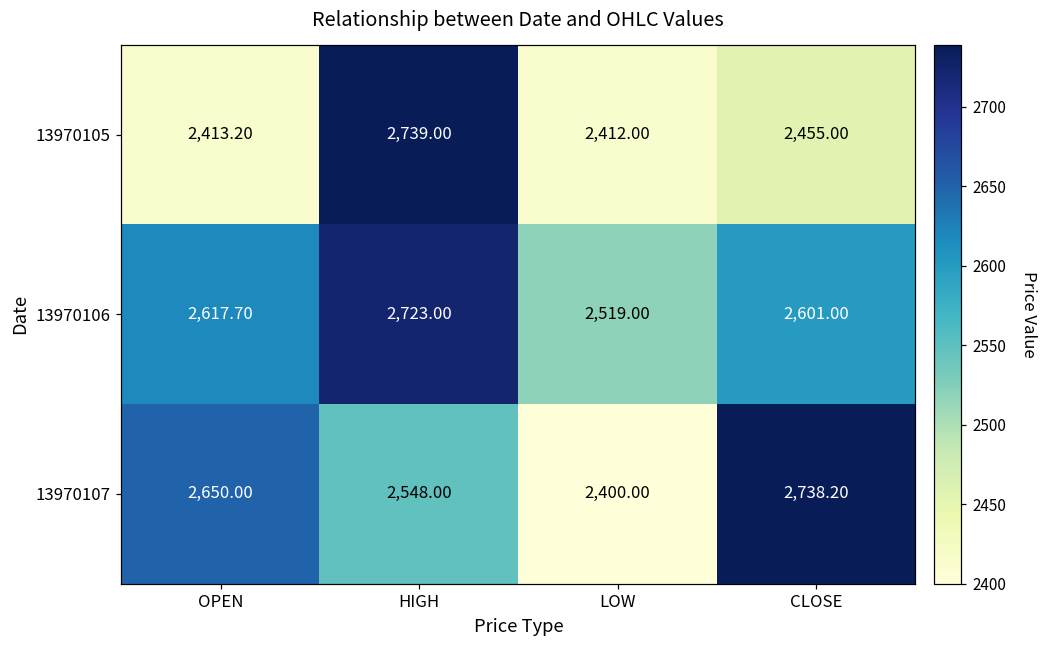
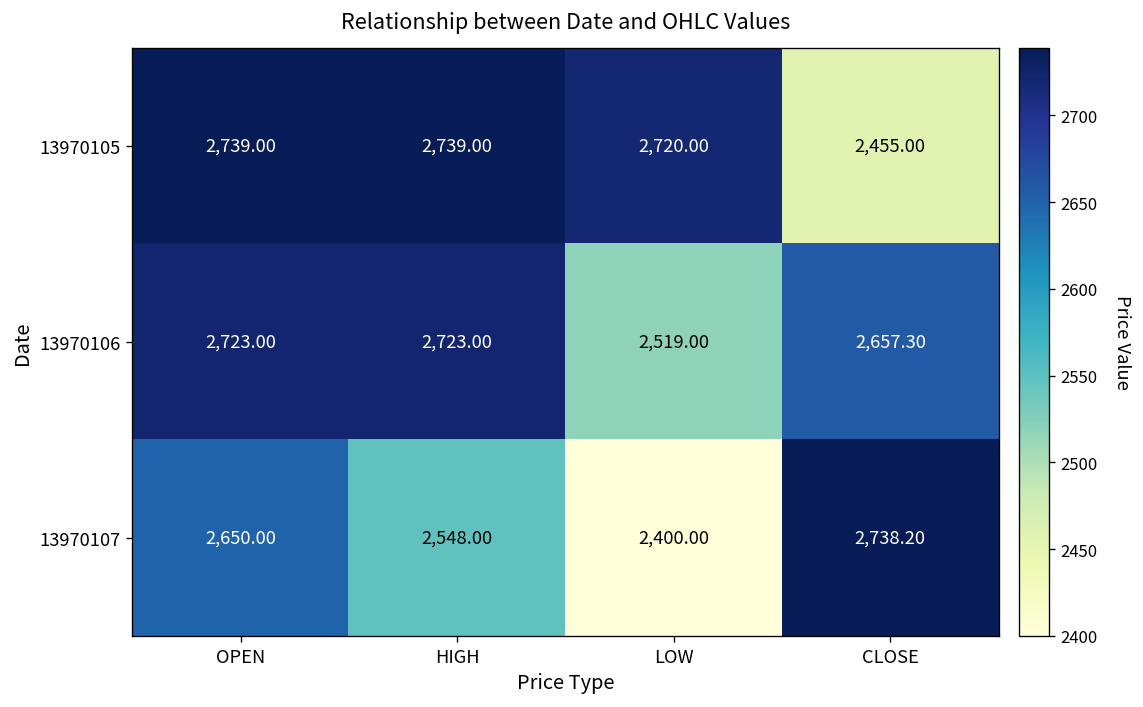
  {
    "13970105": {
-     "OPEN": "2,413.20",
+     "OPEN": "2,739.00",
      "HIGH": "2,739.00",
-     "LOW": "2,412.00",
+     "LOW": "2,720.00",
      "CLOSE": "2,455.00"
    },
    "13970106": {
-     "OPEN": "2,617.70",
+     "OPEN": "2,723.00",
      "HIGH": "2,723.00",
      "LOW": "2,519.00",
-     "CLOSE": "2,601.00"
+     "CLOSE": "2,657.30"
    },
    "13970107": {
      "OPEN": "2,650.00",
      "HIGH": "2,548.00",
      "LOW": "2,400.00",
      "CLOSE": "2,738.20"
    }
  }
